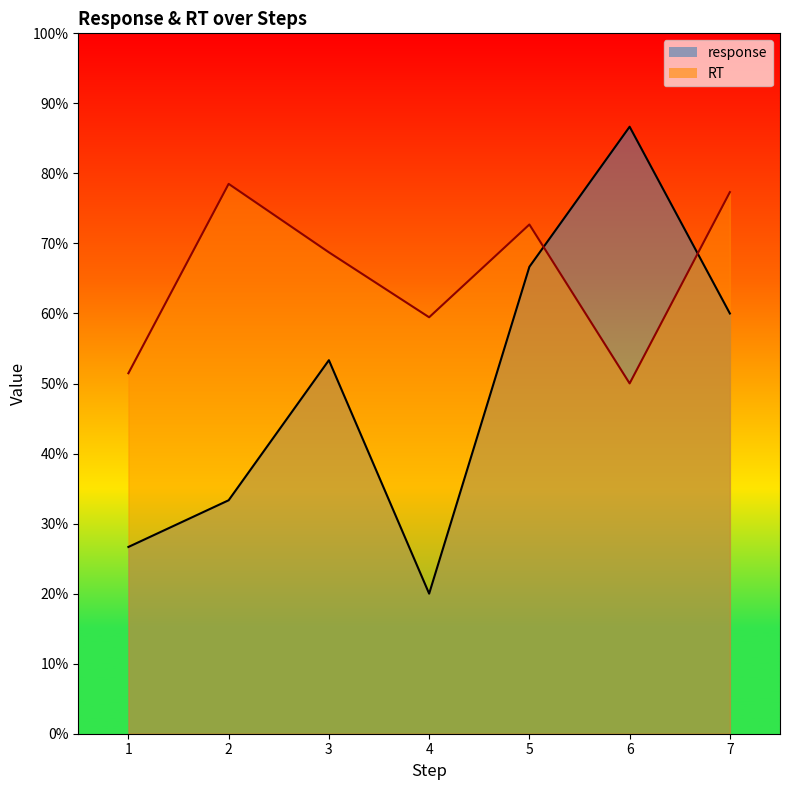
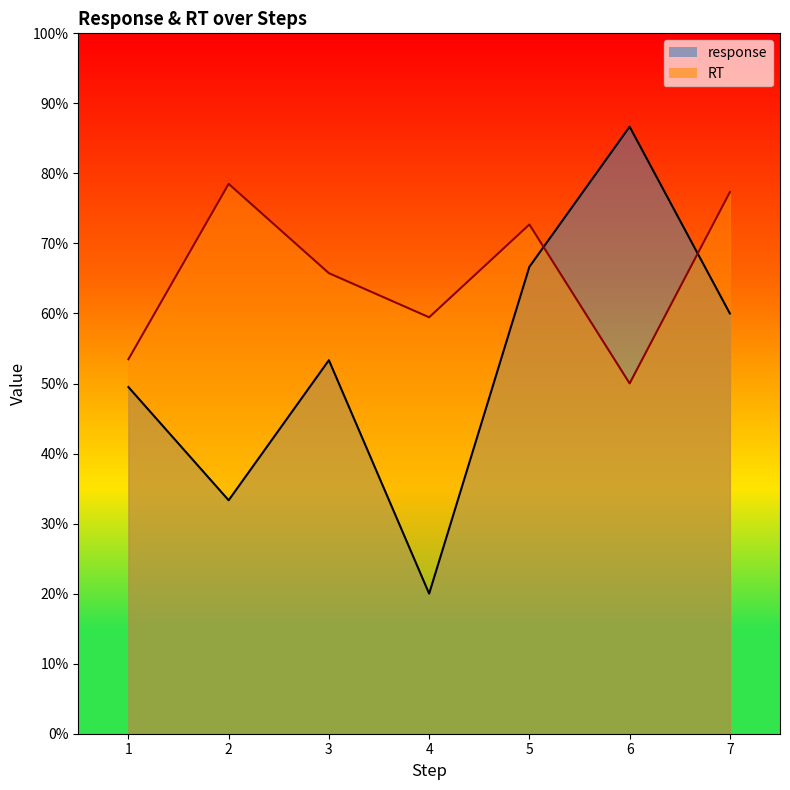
  {
    "response": {
-     "1": "27%",
+     "1": "49%",
      "2": "33%",
      "3": "53%",
      "4": "20%",
      "5": "67%",
      "6": "87%",
      "7": "60%"
    },
    "RT": {
-     "1": "51%",
+     "1": "53%",
      "2": "79%",
-     "3": "69%",
+     "3": "66%",
      "4": "59%",
      "5": "73%",
      "6": "50%",
      "7": "77%"
    }
  }
